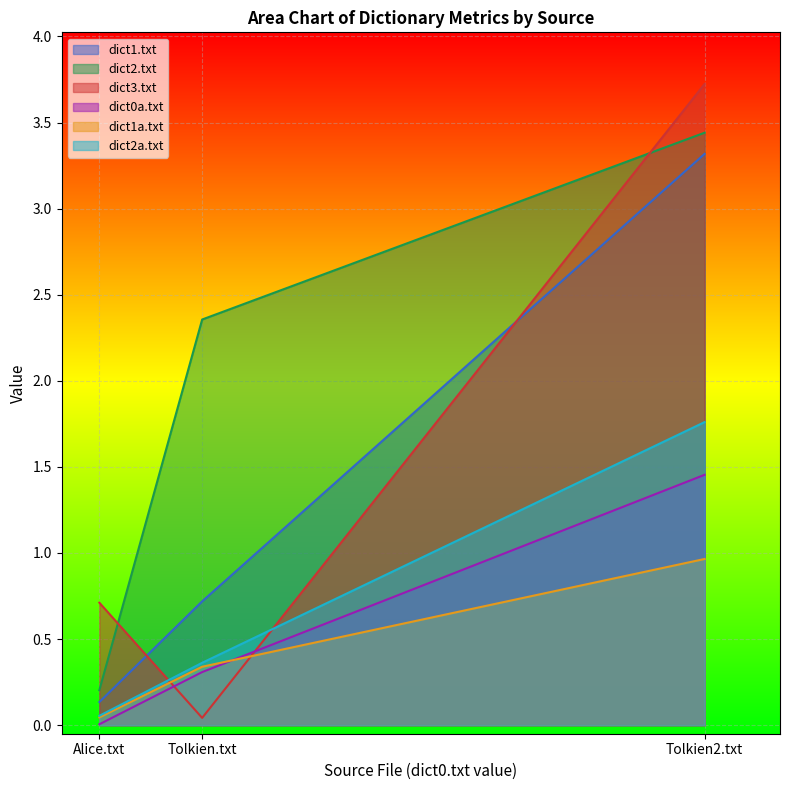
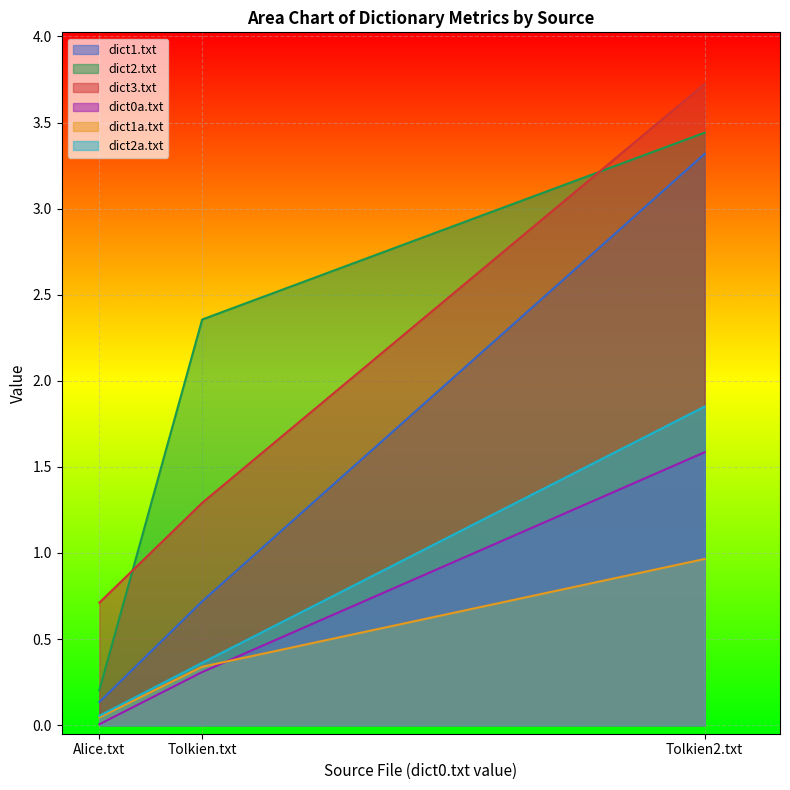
  {
    "dict1.txt": {
      "Alice.txt": 0.13,
      "Tolkien.txt": 0.72,
      "Tolkien2.txt": 3.32
    },
    "dict2.txt": {
      "Alice.txt": 0.20,
      "Tolkien.txt": 2.36,
      "Tolkien2.txt": 3.44
    },
    "dict3.txt": {
      "Alice.txt": 0.71,
-     "Tolkien.txt": 0.04,
+     "Tolkien.txt": 1.29,
      "Tolkien2.txt": 3.72
    },
    "dict0a.txt": {
      "Alice.txt": 0.01,
      "Tolkien.txt": 0.31,
-     "Tolkien2.txt": 1.45
+     "Tolkien2.txt": 1.59
    },
    "dict1a.txt": {
      "Tolkien.txt": 0.34,
      "Tolkien2.txt": 0.97
    },
    "dict2a.txt": {
      "Tolkien.txt": 0.36,
-     "Tolkien2.txt": 1.76
+     "Tolkien2.txt": 1.85
    }
  }
